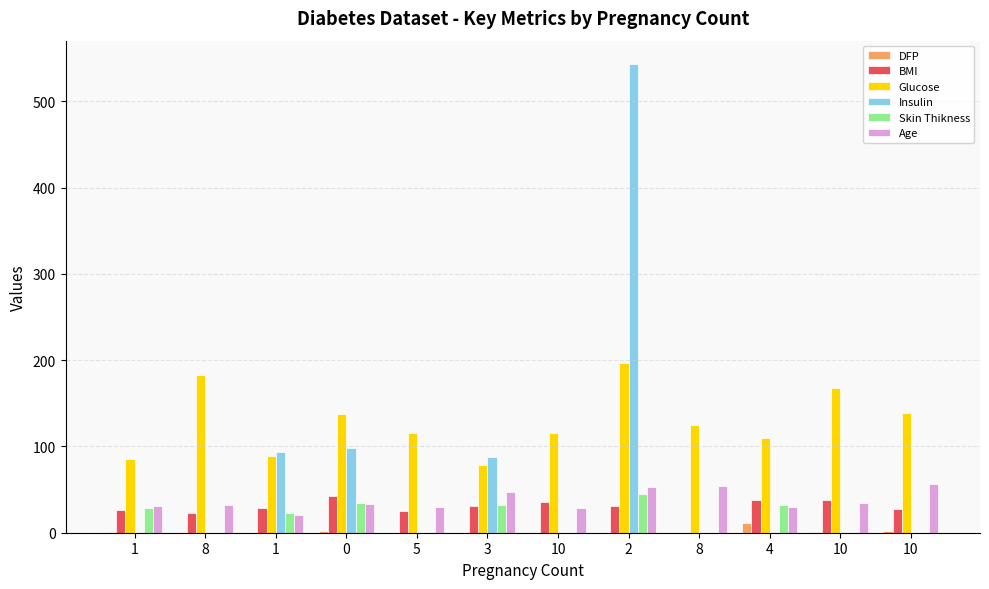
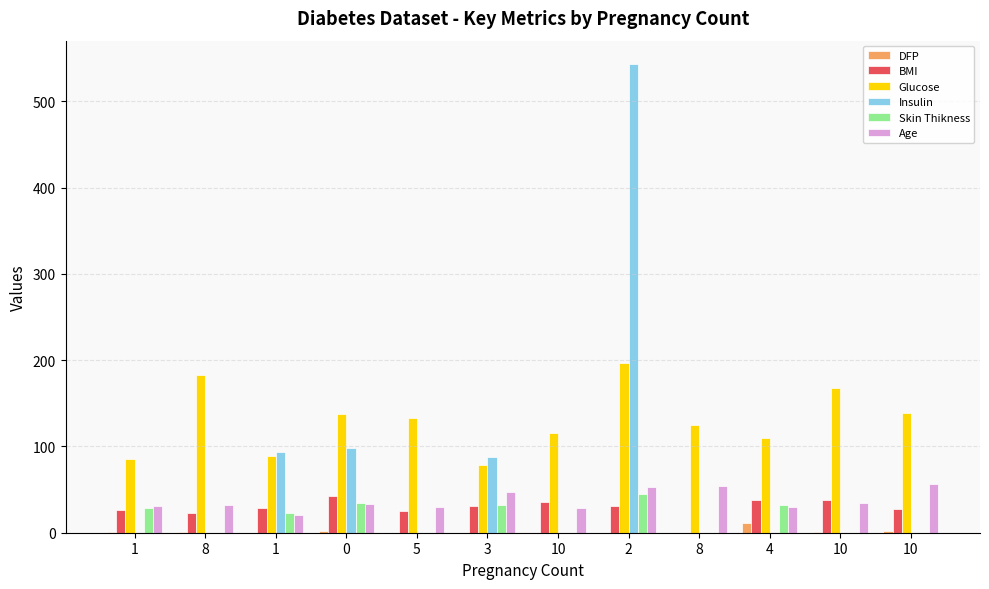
  {
    "DFP": {
      "4": 10
    },
    "BMI": {
      "0": 40,
      "5": 30,
      "3": 30,
      "2": 30,
      "4": 40
    },
    "Glucose": {
      "0": 140,
-     "5": 120,
+     "5": 130,
      "3": 80,
      "2": 200,
      "4": 110
    },
    "Insulin": {
      "0": 100,
      "5": 0,
      "3": 90,
      "2": 540,
      "4": 0
    },
    "Skin Thikness": {
      "0": 40,
      "5": 0,
      "3": 30,
      "2": 50,
      "4": 30
    },
    "Age": {
      "0": 30,
      "5": 30,
      "3": 50,
      "2": 50,
      "4": 30
    }
  }
